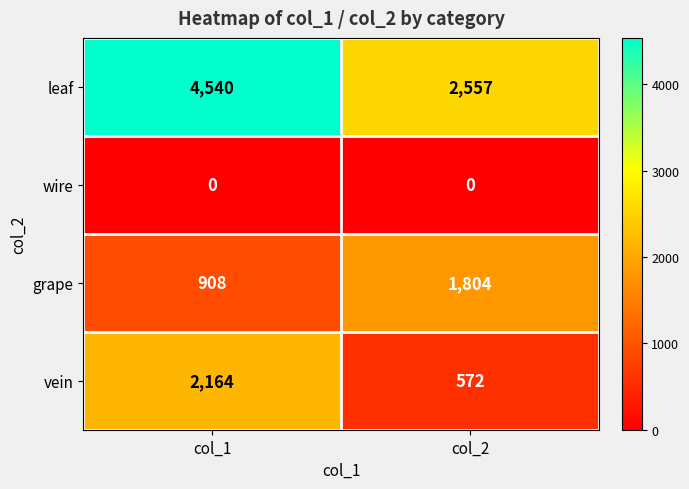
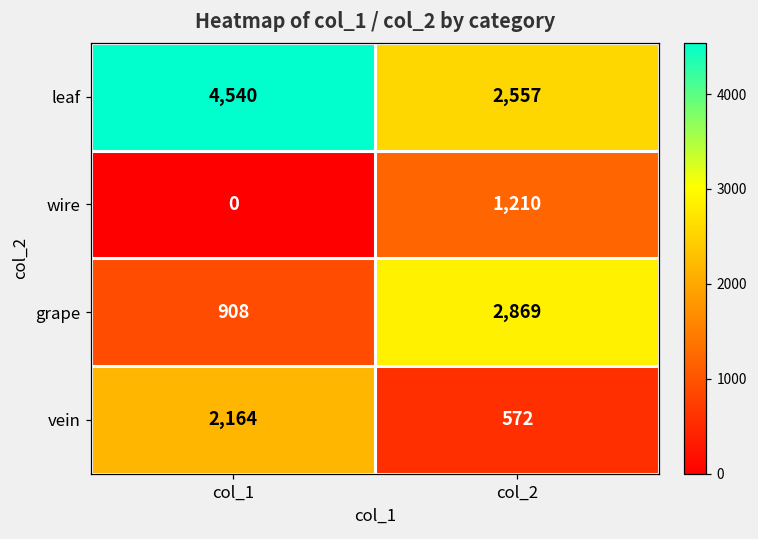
  {
    "leaf": {
      "col_1": "4,540",
      "col_2": "2,557"
    },
    "wire": {
      "col_1": "0",
-     "col_2": "0"
+     "col_2": "1,210"
    },
    "grape": {
      "col_1": "908",
-     "col_2": "1,804"
+     "col_2": "2,869"
    },
    "vein": {
      "col_1": "2,164",
      "col_2": "572"
    }
  }
